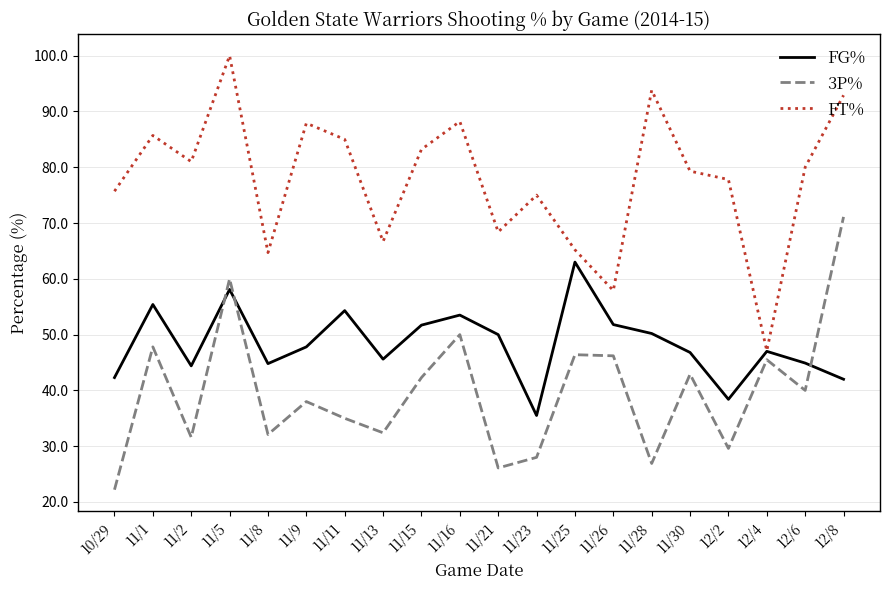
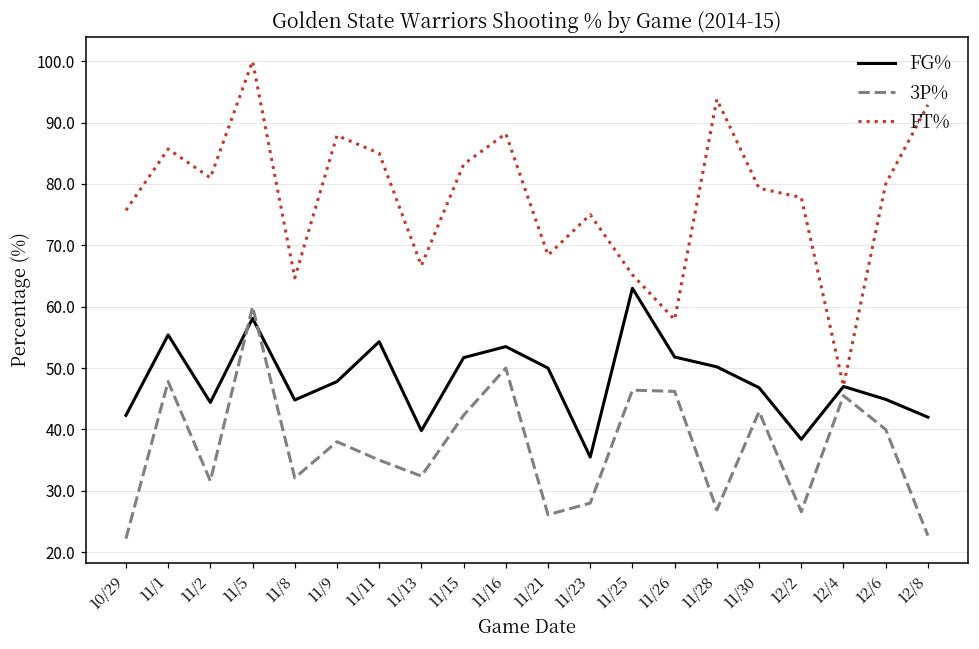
  {
    "FG%": {
      "10/29": 42,
      "11/1": 55,
      "11/2": 44,
      "11/5": 58,
      "11/8": 45,
      "11/9": 48,
      "11/11": 54,
-     "11/13": 46,
+     "11/13": 40,
      "11/15": 52,
      "11/16": 54,
      "11/21": 50,
      "11/23": 36,
      "11/25": 63,
      "11/26": 52,
      "11/28": 50,
      "11/30": 47,
      "12/2": 38,
      "12/6": 45,
      "12/8": 42
    },
    "3P%": {
      "10/29": 22,
      "11/1": 48,
      "11/2": 32,
      "11/5": 60,
      "11/8": 32,
      "11/9": 38,
      "11/11": 35,
      "11/13": 32,
      "11/15": 42,
      "11/16": 50,
      "11/21": 26,
      "11/23": 28,
      "11/25": 46,
      "11/26": 46,
      "11/28": 27,
      "11/30": 43,
-     "12/2": 30,
+     "12/2": 27,
      "12/4": 46,
      "12/6": 40,
-     "12/8": 71
+     "12/8": 23
    },
    "FT%": {
      "10/29": 76,
      "11/1": 86,
      "11/2": 81,
      "11/5": 100,
      "11/8": 65,
      "11/9": 88,
      "11/11": 85,
      "11/13": 67,
      "11/15": 83,
      "11/16": 88,
      "11/21": 68,
      "11/23": 75,
      "11/25": 65,
      "11/26": 58,
      "11/28": 94,
      "11/30": 79,
      "12/2": 78,
      "12/6": 80,
      "12/8": 93
    }
  }
